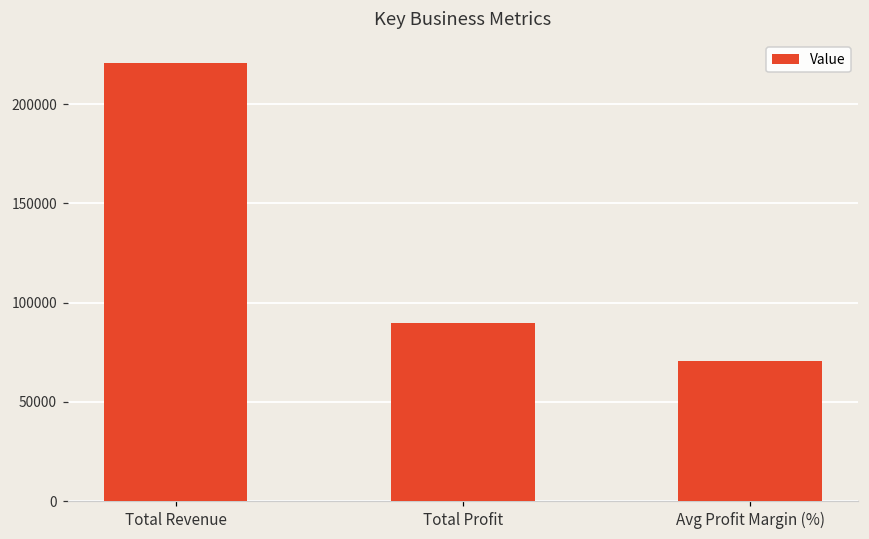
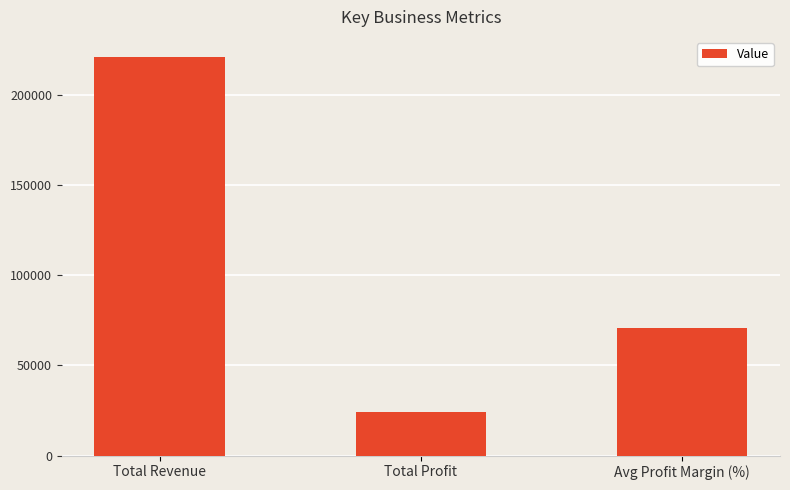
  {
    "Total Revenue": 221000,
-   "Total Profit": 90000,
+   "Total Profit": 24000,
    "Avg Profit Margin (%)": 71000
  }
